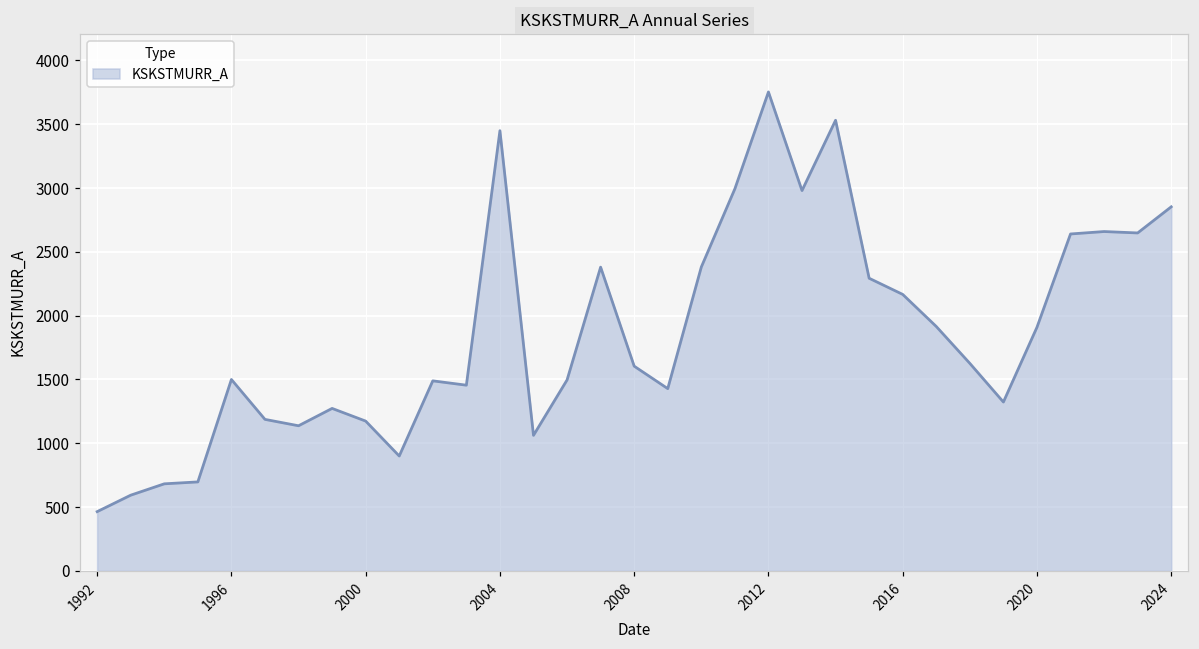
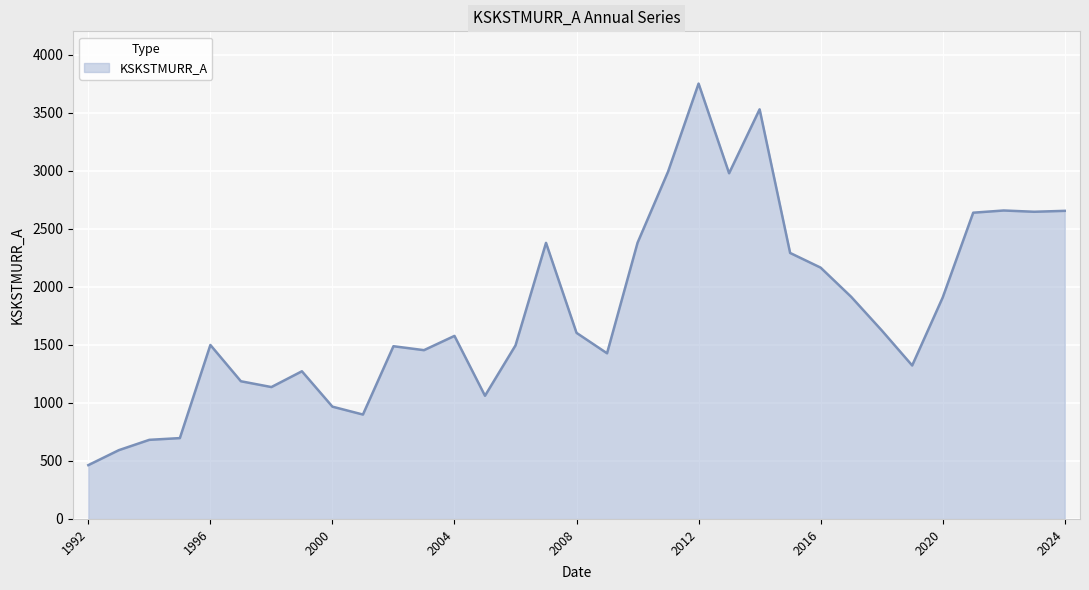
  {
    "1992": 460,
    "1996": 1500,
-   "2000": 1170,
-   "2004": 3450,
+   "2000": 970,
+   "2004": 1580,
    "2008": 1600,
    "2012": 3750,
    "2016": 2170,
    "2020": 1910,
-   "2024": 2850
+   "2024": 2660
  }
